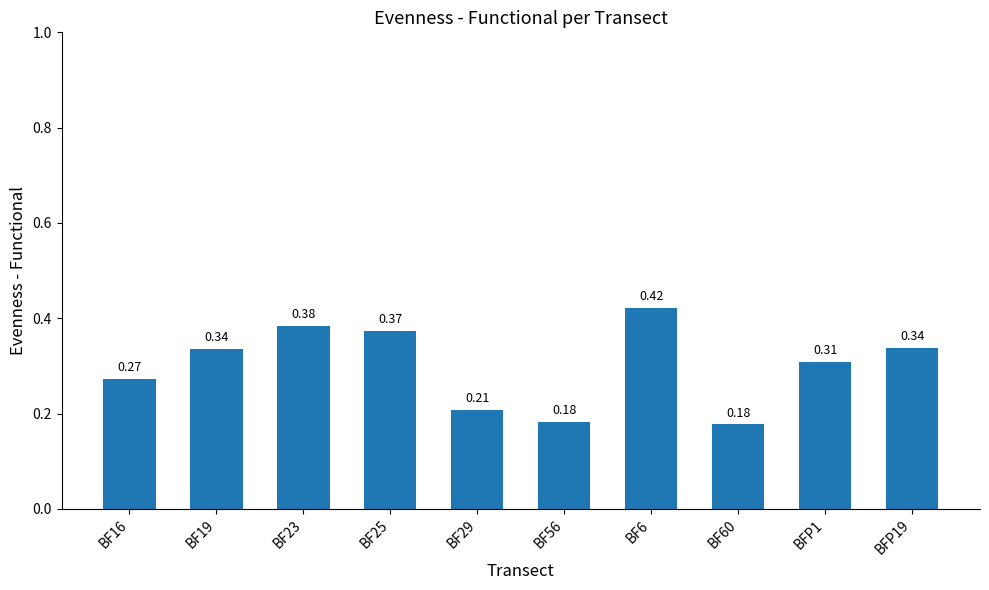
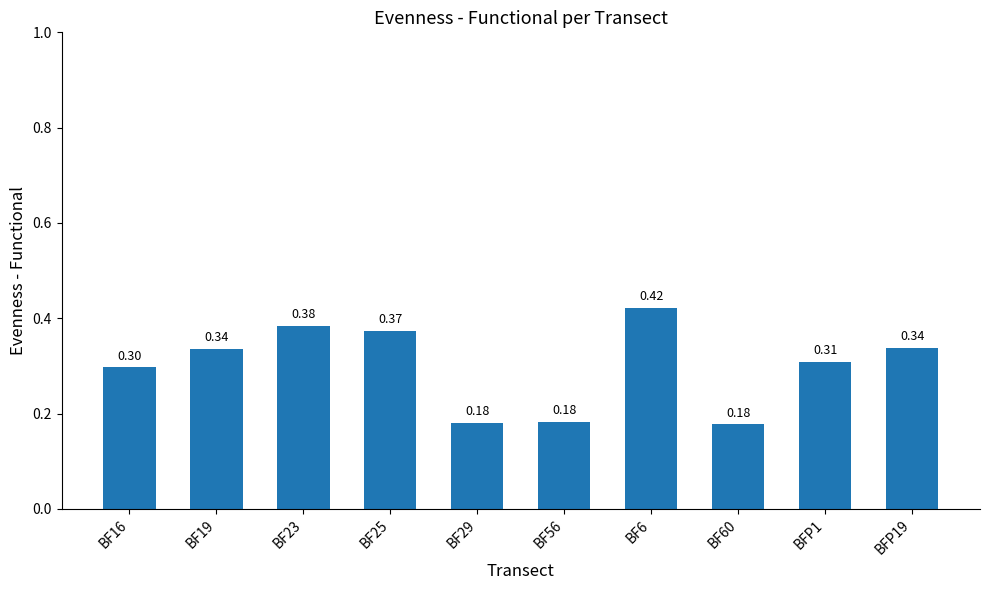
  {
-   "BF16": 0.27,
+   "BF16": 0.30,
    "BF19": 0.34,
    "BF23": 0.38,
    "BF25": 0.37,
-   "BF29": 0.21,
+   "BF29": 0.18,
    "BF56": 0.18,
    "BF6": 0.42,
    "BF60": 0.18,
    "BFP1": 0.31,
    "BFP19": 0.34
  }
